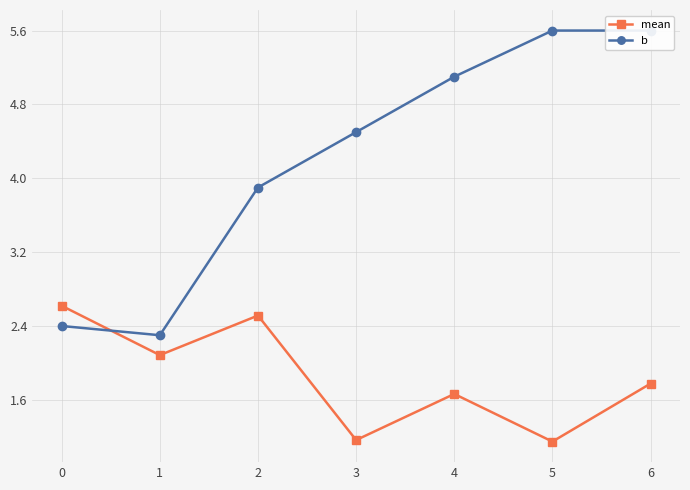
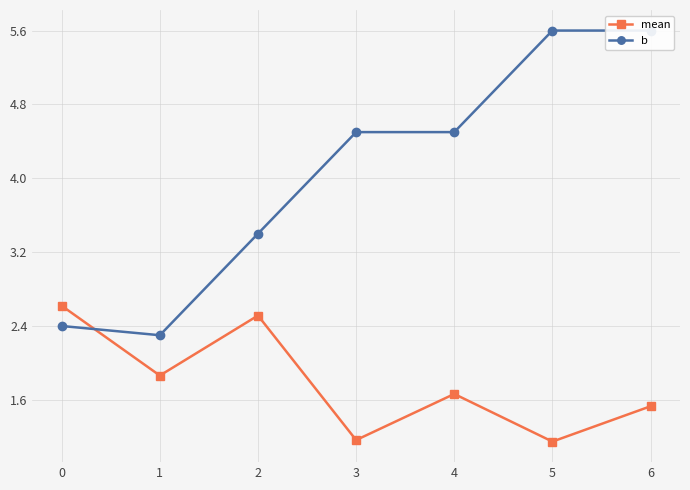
  {
    "mean": {
      "0": 2.6,
-     "1": 2.1,
+     "1": 1.9,
      "2": 2.5,
      "3": 1.2,
      "4": 1.7,
      "5": 1.1,
-     "6": 1.8
+     "6": 1.5
    },
    "b": {
      "0": 2.4,
      "1": 2.3,
-     "2": 3.9,
+     "2": 3.4,
      "3": 4.5,
-     "4": 5.1,
+     "4": 4.5,
      "5": 5.6
    }
  }
